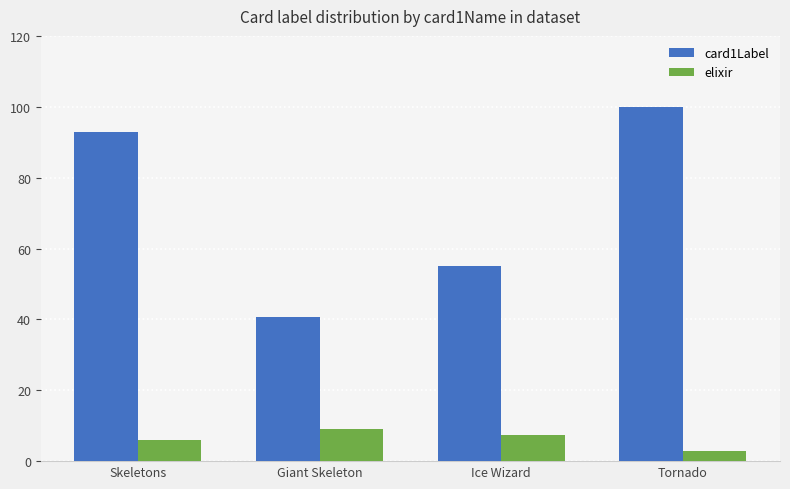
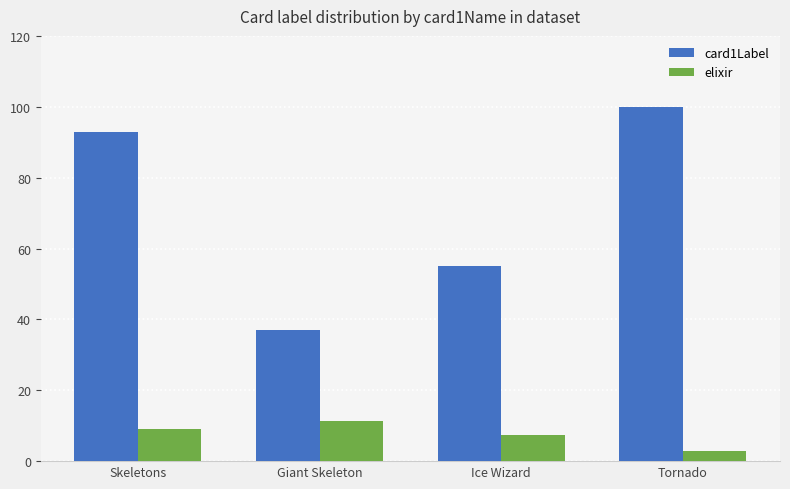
  {
    "card1Label": {
      "Skeletons": 93,
-     "Giant Skeleton": 41,
+     "Giant Skeleton": 37,
      "Ice Wizard": 55,
      "Tornado": 100
    },
    "elixir": {
-     "Skeletons": 6,
-     "Giant Skeleton": 9,
+     "Skeletons": 9,
+     "Giant Skeleton": 11,
      "Ice Wizard": 7,
      "Tornado": 3
    }
  }
